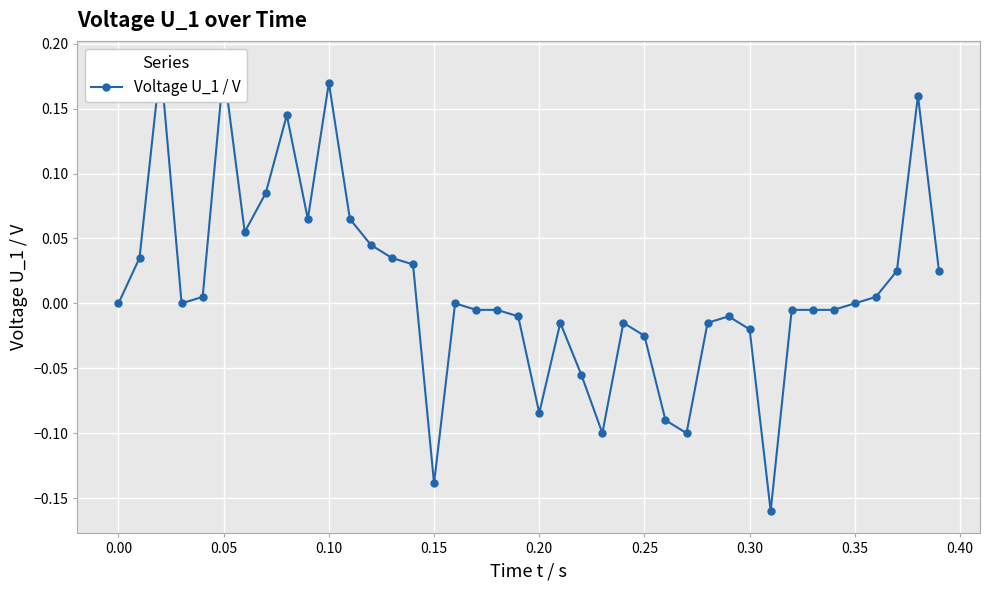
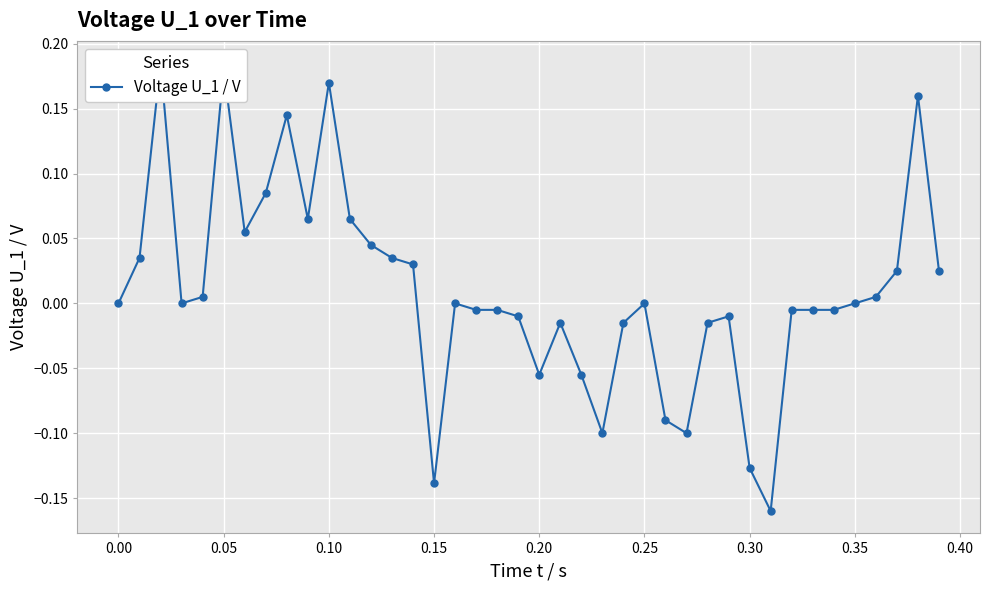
  {
    "0.00": 0.000,
    "0.10": 0.170,
    "0.15": -0.139,
-   "0.20": -0.084,
-   "0.25": -0.025,
-   "0.30": -0.020,
+   "0.20": -0.055,
+   "0.25": 0.000,
+   "0.30": -0.127,
    "0.35": 0.000
  }
